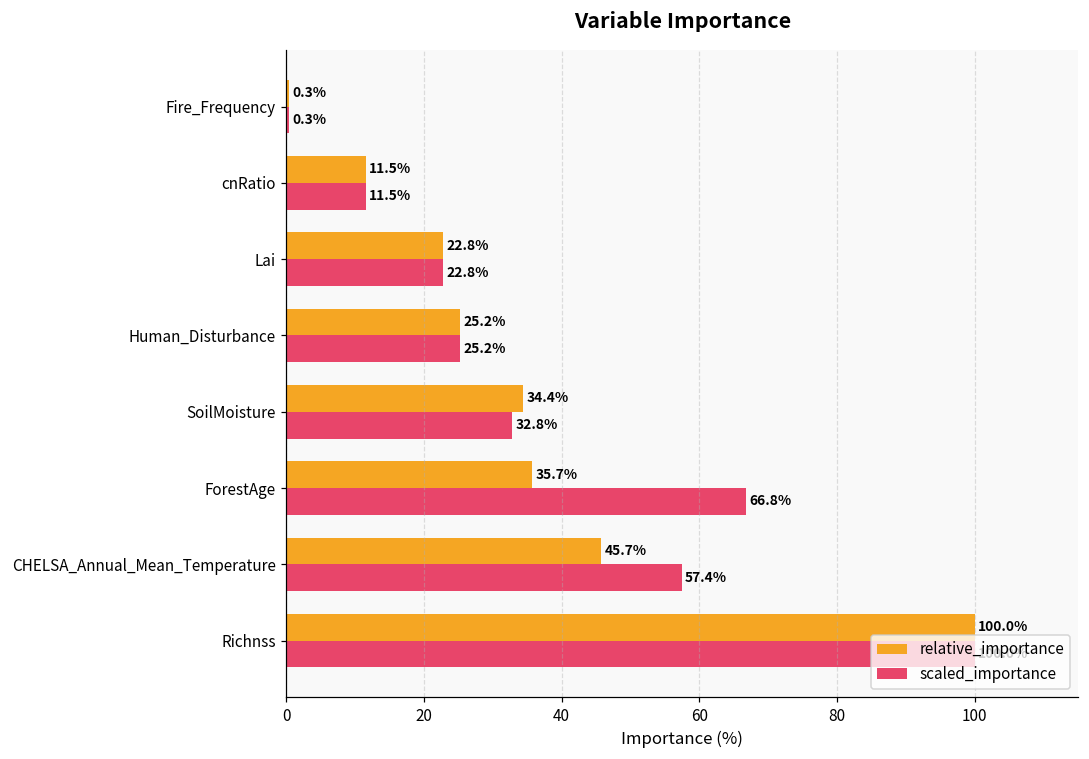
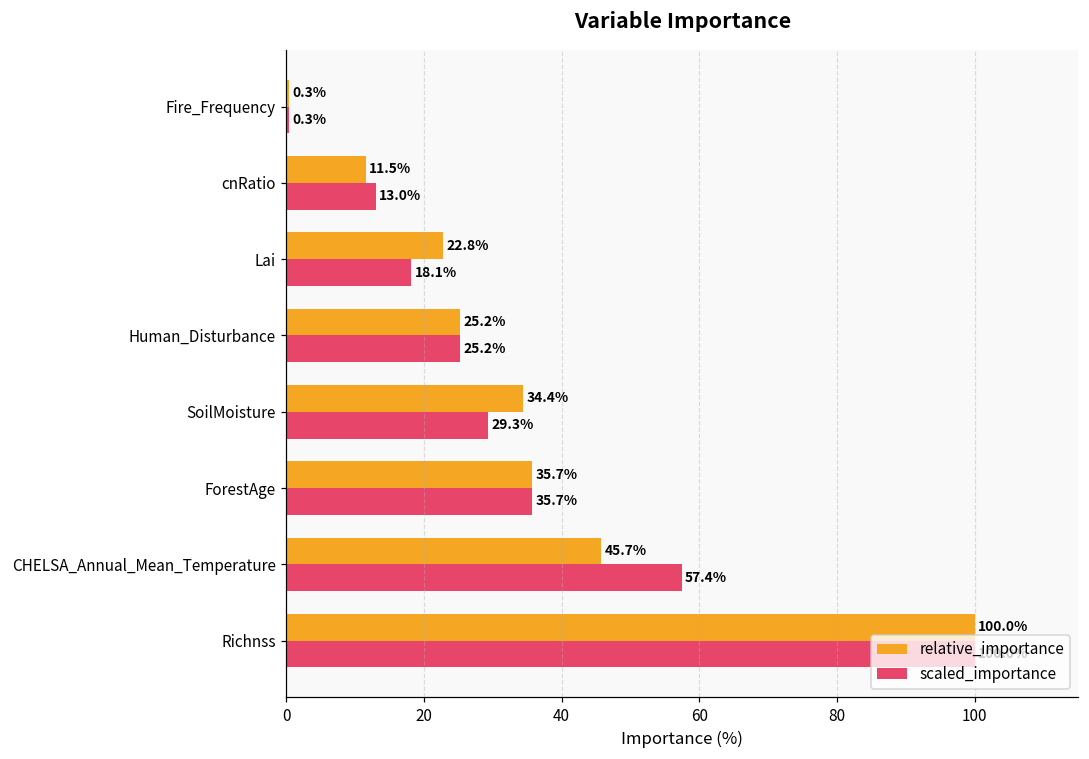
  {
    "relative_importance": {
      "Fire_Frequency": "0.3%",
      "cnRatio": "11.5%",
      "Lai": "22.8%",
      "Human_Disturbance": "25.2%",
      "SoilMoisture": "34.4%",
      "ForestAge": "35.7%",
      "CHELSA_Annual_Mean_Temperature": "45.7%",
      "Richnss": "100.0%"
    },
    "scaled_importance": {
      "Fire_Frequency": "0.3%",
-     "cnRatio": "11.5%",
-     "Lai": "22.8%",
+     "cnRatio": "13.0%",
+     "Lai": "18.1%",
      "Human_Disturbance": "25.2%",
-     "SoilMoisture": "32.8%",
-     "ForestAge": "66.8%",
+     "SoilMoisture": "29.3%",
+     "ForestAge": "35.7%",
      "CHELSA_Annual_Mean_Temperature": "57.4%"
    }
  }
